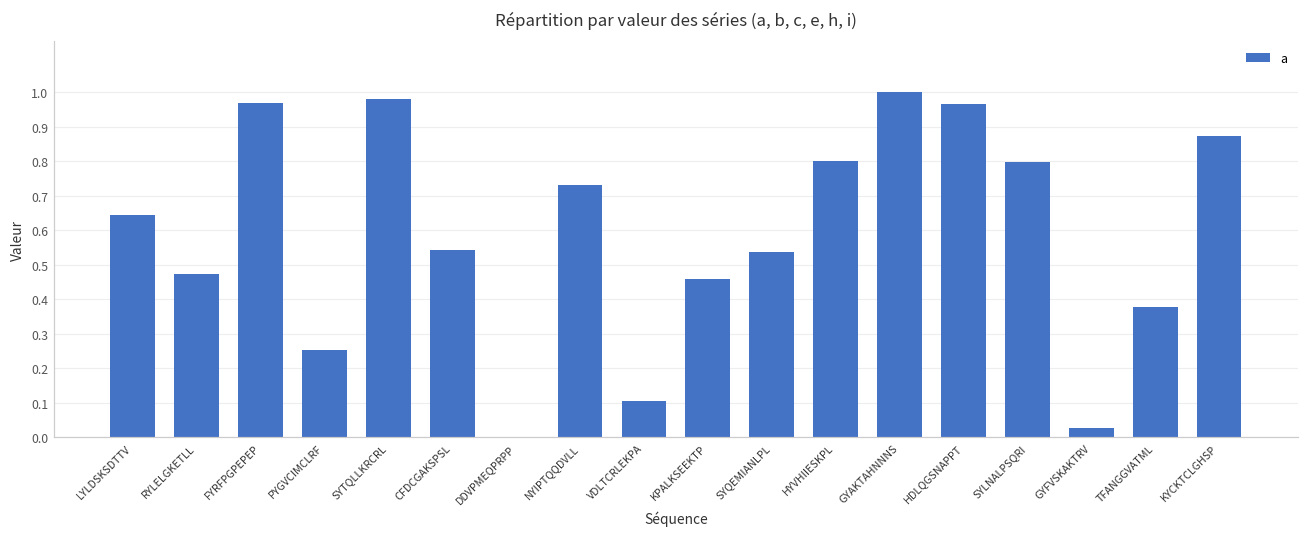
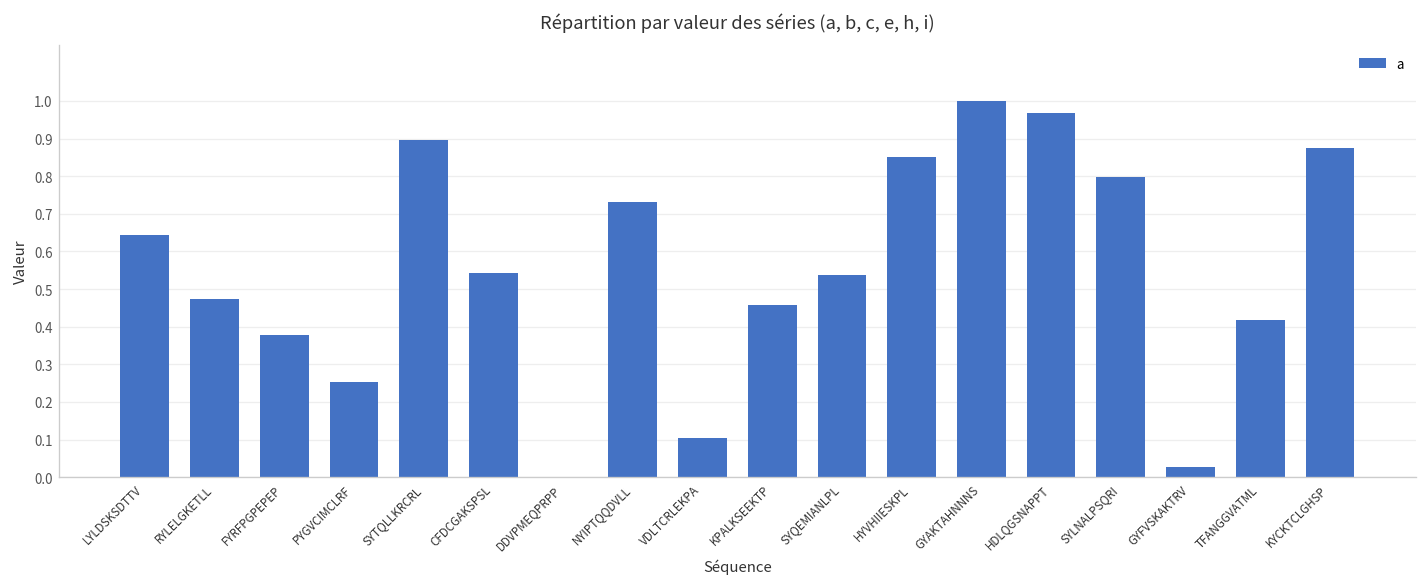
  {
    "LYLDSKSDTTV": 0.64,
    "RYLELGKETLL": 0.47,
-   "FYRFPGPEPEP": 0.97,
+   "FYRFPGPEPEP": 0.38,
    "PYGVCIMCLRF": 0.25,
-   "SYTQLLKRCRL": 0.98,
+   "SYTQLLKRCRL": 0.90,
    "CFDCGAKSPSL": 0.54,
    "DDVPMEQPRPP": 0.00,
    "NYIPTQQDVLL": 0.73,
    "VDLTCRLEKPA": 0.11,
    "KPALKSEEKTP": 0.46,
    "SYQEMIANLPL": 0.54,
-   "HYVHIIESKPL": 0.80,
+   "HYVHIIESKPL": 0.85,
    "GYAKTAHNNNS": 1.00,
    "HDLQGSNAPPT": 0.97,
    "SYLNALPSQRI": 0.80,
    "GYFVSKAKTRV": 0.03,
-   "TFANGGVATML": 0.38,
+   "TFANGGVATML": 0.42,
    "KYCKTCLGHSP": 0.87
  }
